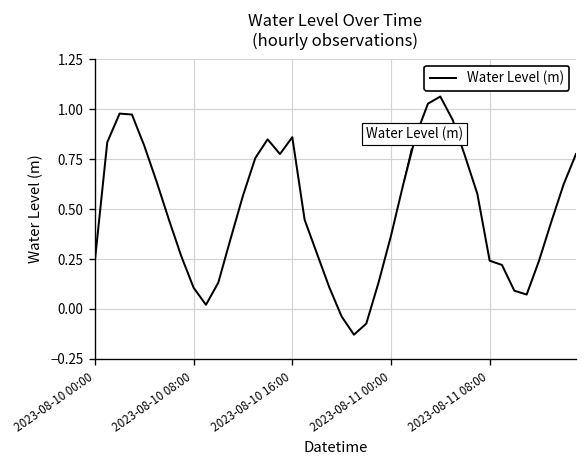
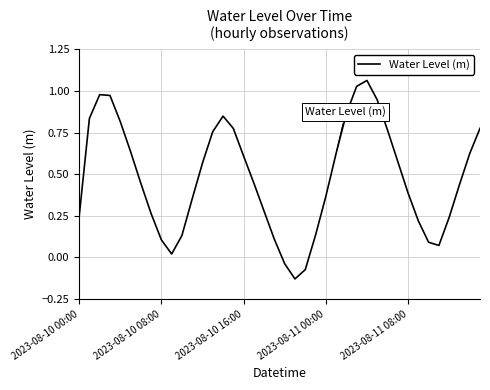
  {
    "2023-08-10 00:00": 0.24,
    "2023-08-10 08:00": 0.11,
-   "2023-08-10 16:00": 0.86,
+   "2023-08-10 16:00": 0.61,
    "2023-08-11 00:00": 0.37,
-   "2023-08-11 08:00": 0.24
+   "2023-08-11 08:00": 0.39
  }
